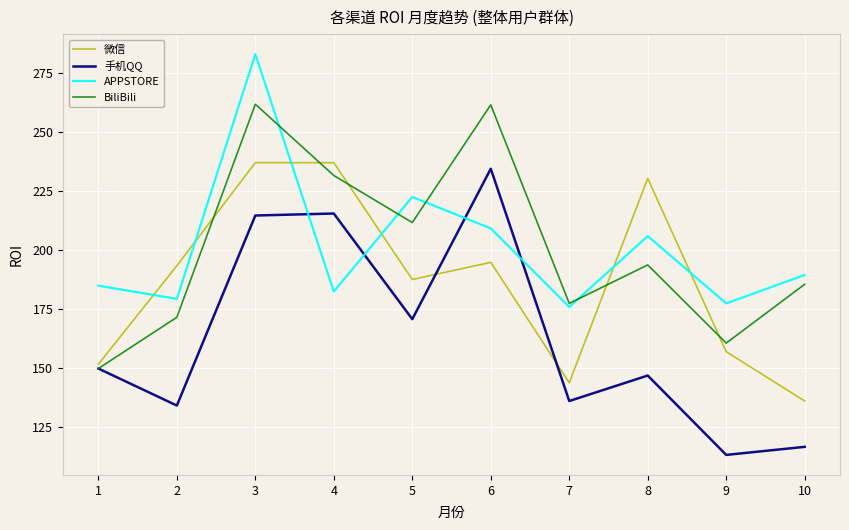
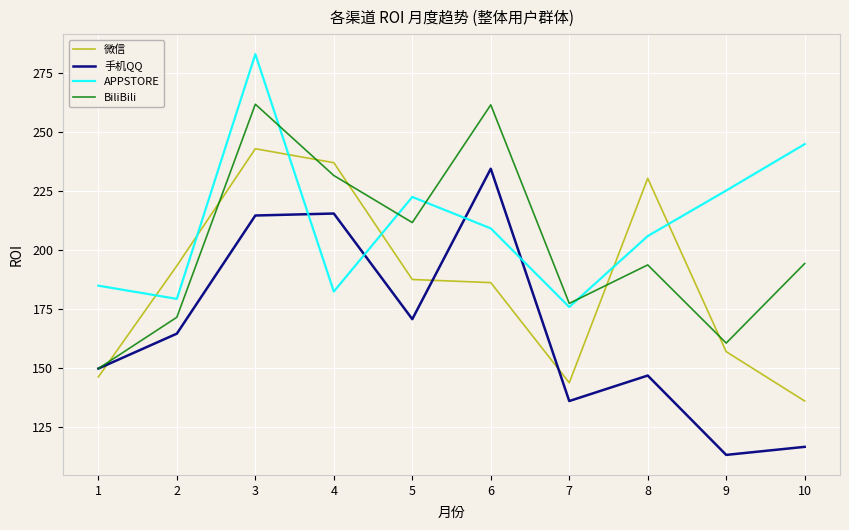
  {
    "微信": {
-     "1": 152,
+     "1": 146,
      "2": 193,
-     "3": 237,
+     "3": 243,
      "4": 237,
      "5": 188,
-     "6": 195,
+     "6": 186,
      "7": 144,
      "8": 231,
      "9": 157,
      "10": 136
    },
    "手机QQ": {
-     "2": 134,
+     "2": 165,
      "3": 215,
      "4": 216,
      "5": 171,
      "6": 235,
      "7": 136,
      "8": 147,
      "9": 113,
      "10": 117
    },
    "APPSTORE": {
      "1": 185,
      "2": 179,
      "3": 283,
      "4": 183,
      "5": 223,
      "6": 209,
      "7": 176,
      "8": 206,
-     "9": 177,
-     "10": 190
+     "9": 225,
+     "10": 245
    },
    "BiliBili": {
      "2": 172,
      "3": 262,
      "4": 232,
      "5": 212,
      "6": 262,
      "7": 177,
      "8": 194,
      "9": 161,
-     "10": 186
+     "10": 194
    }
  }
